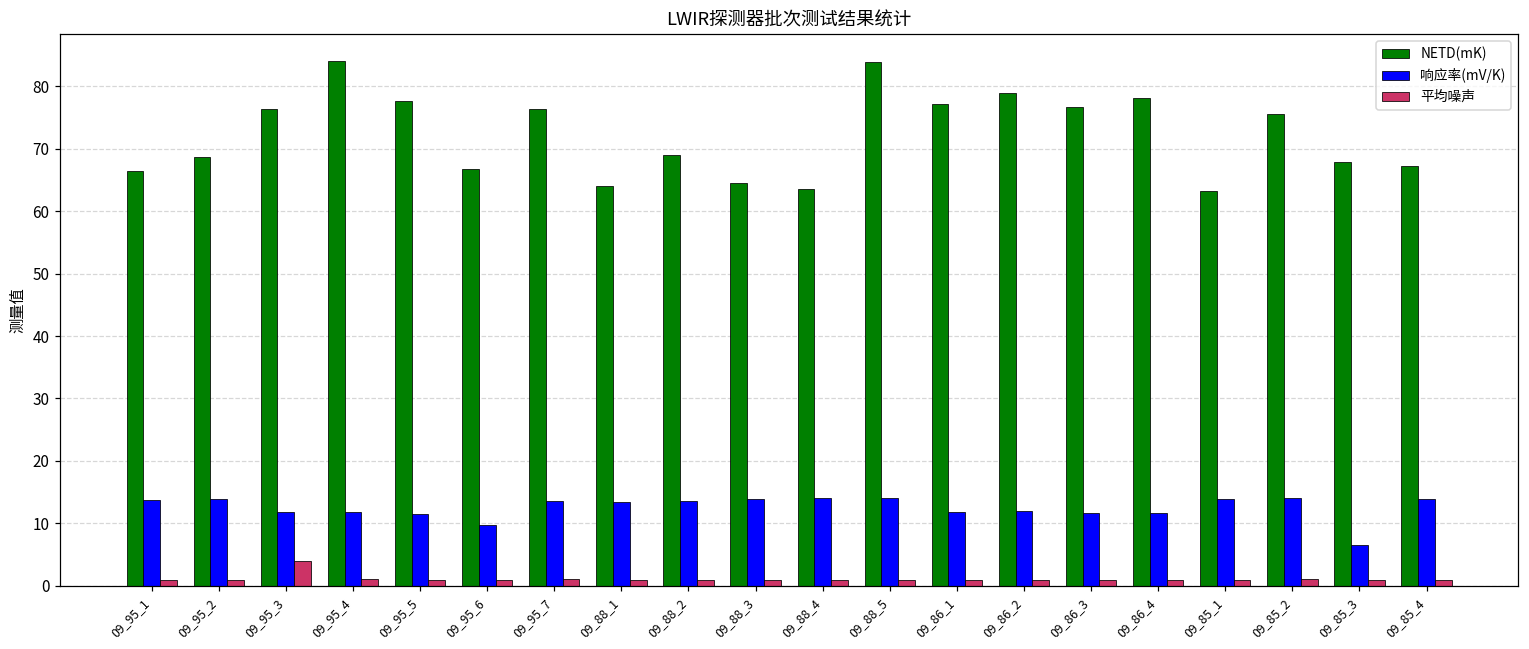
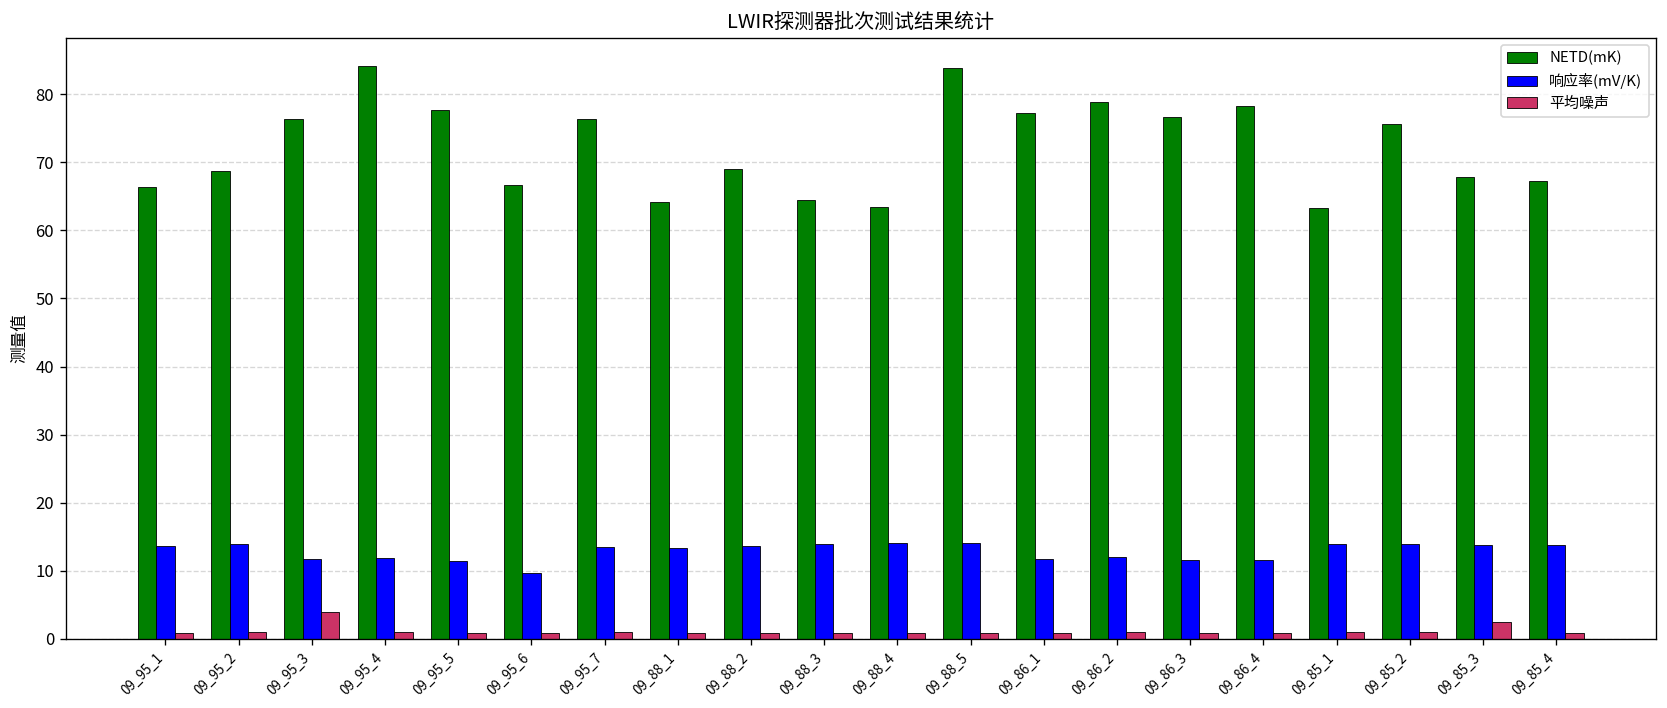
  {
    "NETD(mK)": {
      "09_95_1": 66,
      "09_95_2": 69,
      "09_95_3": 76,
      "09_95_4": 84,
      "09_95_5": 78,
      "09_95_6": 67,
      "09_95_7": 76,
      "09_88_1": 64,
      "09_88_2": 69,
      "09_88_3": 65,
      "09_88_4": 64,
      "09_88_5": 84,
      "09_86_1": 77,
      "09_86_2": 79,
      "09_86_3": 77,
      "09_86_4": 78,
      "09_85_1": 63,
      "09_85_2": 76,
      "09_85_3": 68,
      "09_85_4": 67
    },
    "响应率(mV/K)": {
      "09_95_1": 14,
      "09_95_2": 14,
      "09_95_3": 12,
      "09_95_4": 12,
      "09_95_5": 11,
      "09_95_6": 10,
      "09_95_7": 14,
      "09_88_1": 13,
      "09_88_2": 14,
      "09_88_3": 14,
      "09_88_4": 14,
      "09_88_5": 14,
      "09_86_1": 12,
      "09_86_2": 12,
      "09_86_3": 12,
      "09_86_4": 12,
      "09_85_1": 14,
      "09_85_2": 14,
-     "09_85_3": 7,
+     "09_85_3": 14,
      "09_85_4": 14
    },
    "平均噪声": {
      "09_95_1": 1,
      "09_95_2": 1,
      "09_95_3": 4,
      "09_95_4": 1,
      "09_95_5": 1,
      "09_95_6": 1,
      "09_95_7": 1,
      "09_88_1": 1,
      "09_88_2": 1,
      "09_88_3": 1,
      "09_88_4": 1,
      "09_88_5": 1,
      "09_86_1": 1,
      "09_86_2": 1,
      "09_86_3": 1,
      "09_86_4": 1,
      "09_85_1": 1,
      "09_85_2": 1,
-     "09_85_3": 1,
+     "09_85_3": 2,
      "09_85_4": 1
    }
  }
